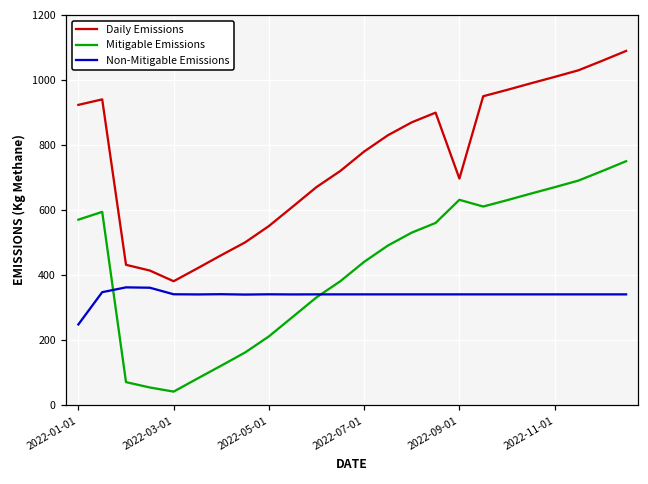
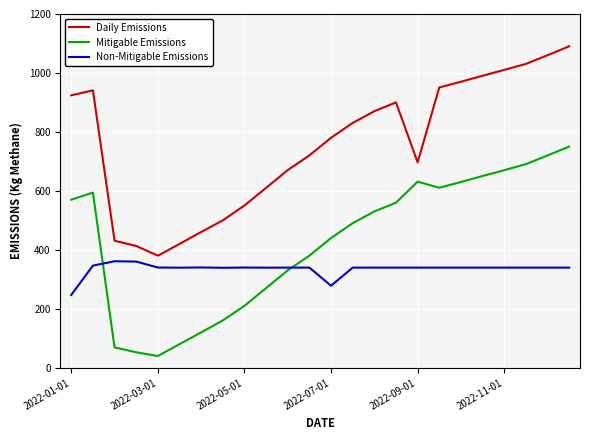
  {
    "Daily Emissions": {
      "2022-01-01": 920,
      "2022-03-01": 380,
      "2022-05-01": 550,
      "2022-07-01": 780,
      "2022-09-01": 700,
      "2022-11-01": 1010
    },
    "Mitigable Emissions": {
      "2022-01-01": 570,
      "2022-03-01": 40,
      "2022-05-01": 210,
      "2022-07-01": 440,
      "2022-09-01": 630,
      "2022-11-01": 670
    },
    "Non-Mitigable Emissions": {
      "2022-01-01": 250,
      "2022-03-01": 340,
      "2022-05-01": 340,
-     "2022-07-01": 340,
+     "2022-07-01": 280,
      "2022-09-01": 340,
      "2022-11-01": 340
    }
  }
